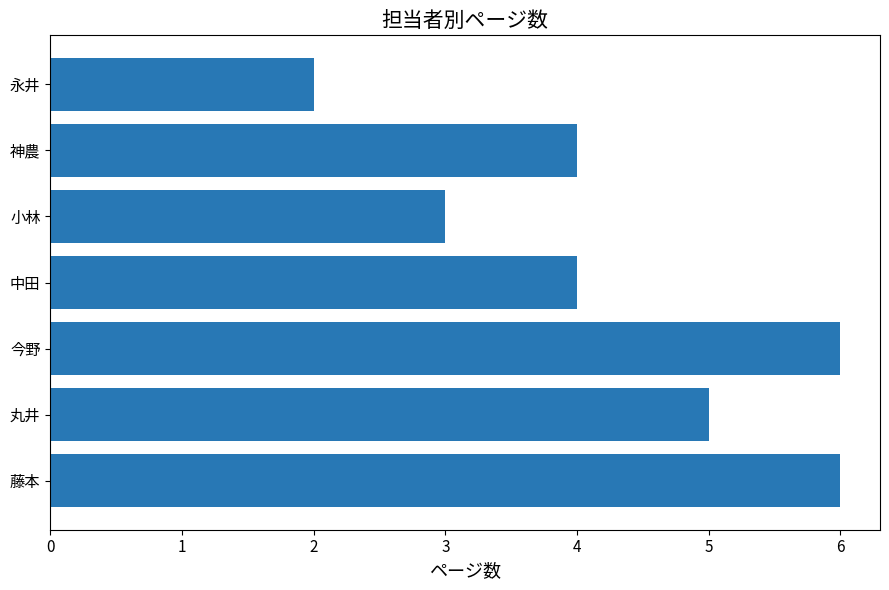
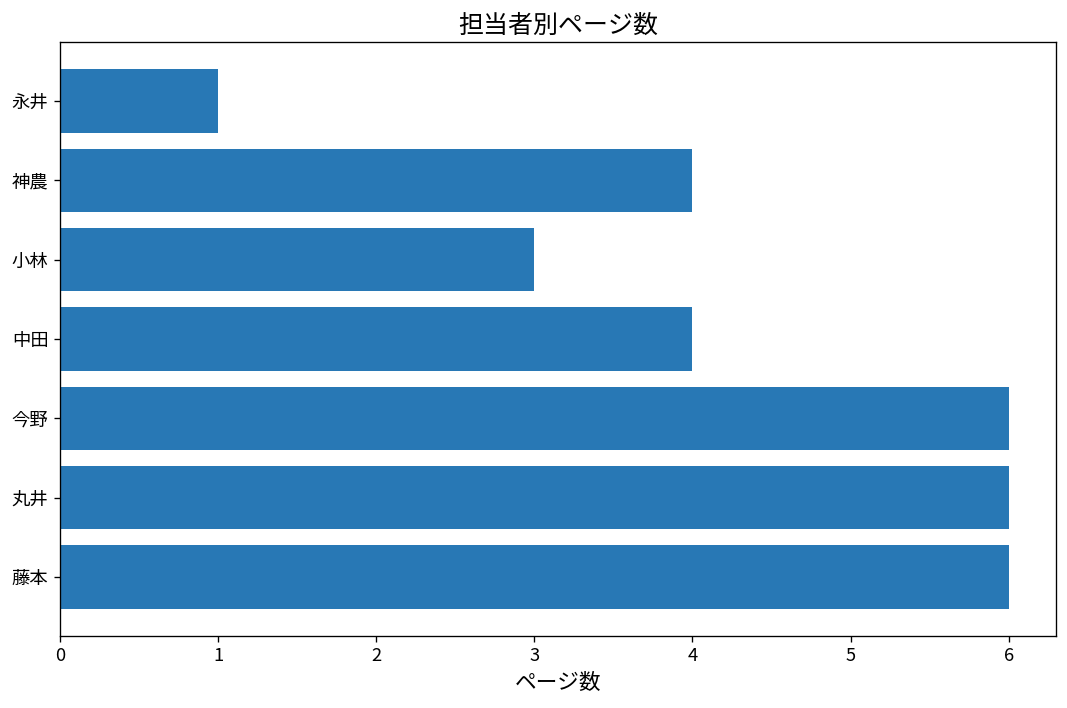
  {
-   "永井": 2,
+   "永井": 1,
    "神農": 4,
    "小林": 3,
    "中田": 4,
    "今野": 6,
-   "丸井": 5,
+   "丸井": 6,
    "藤本": 6
  }
